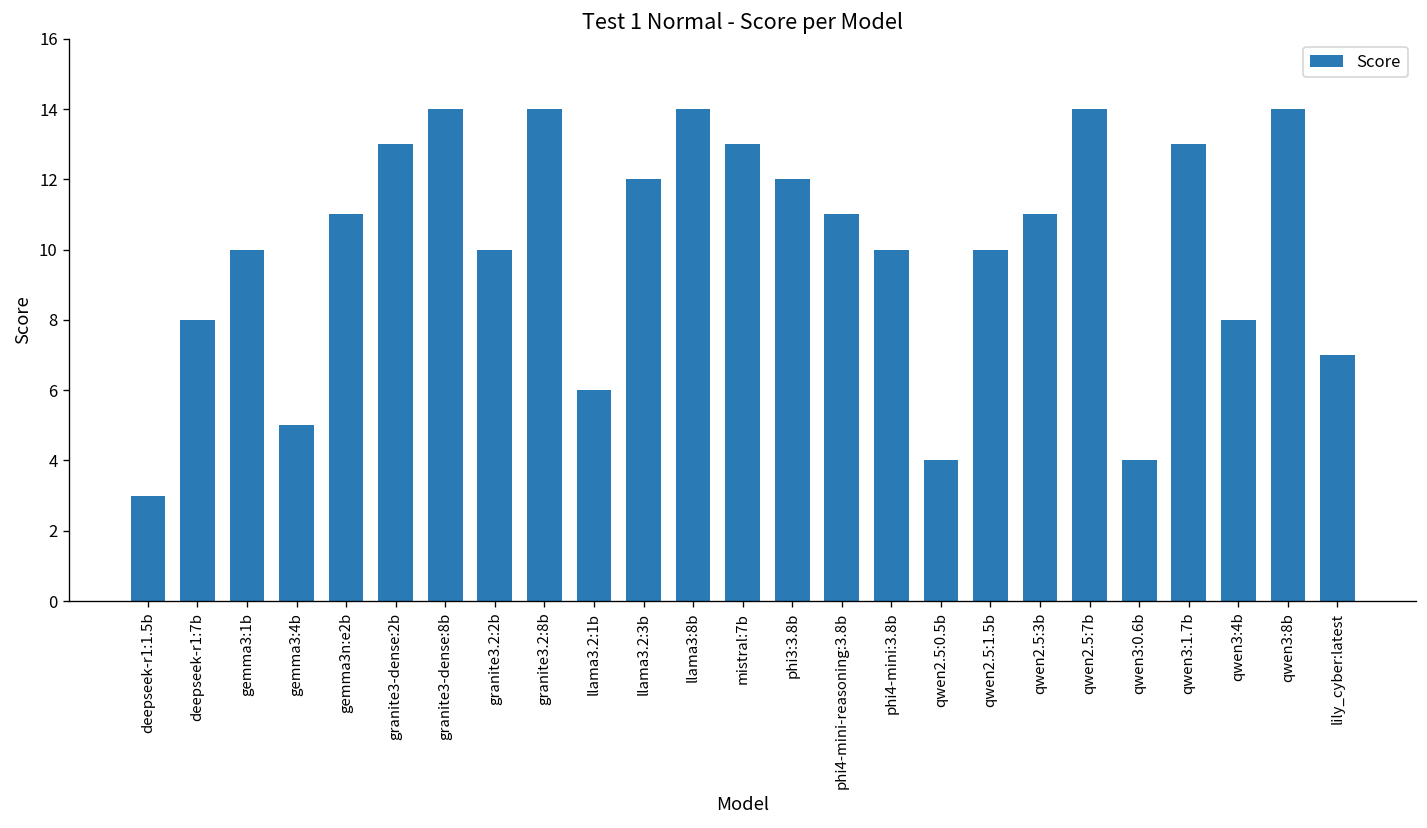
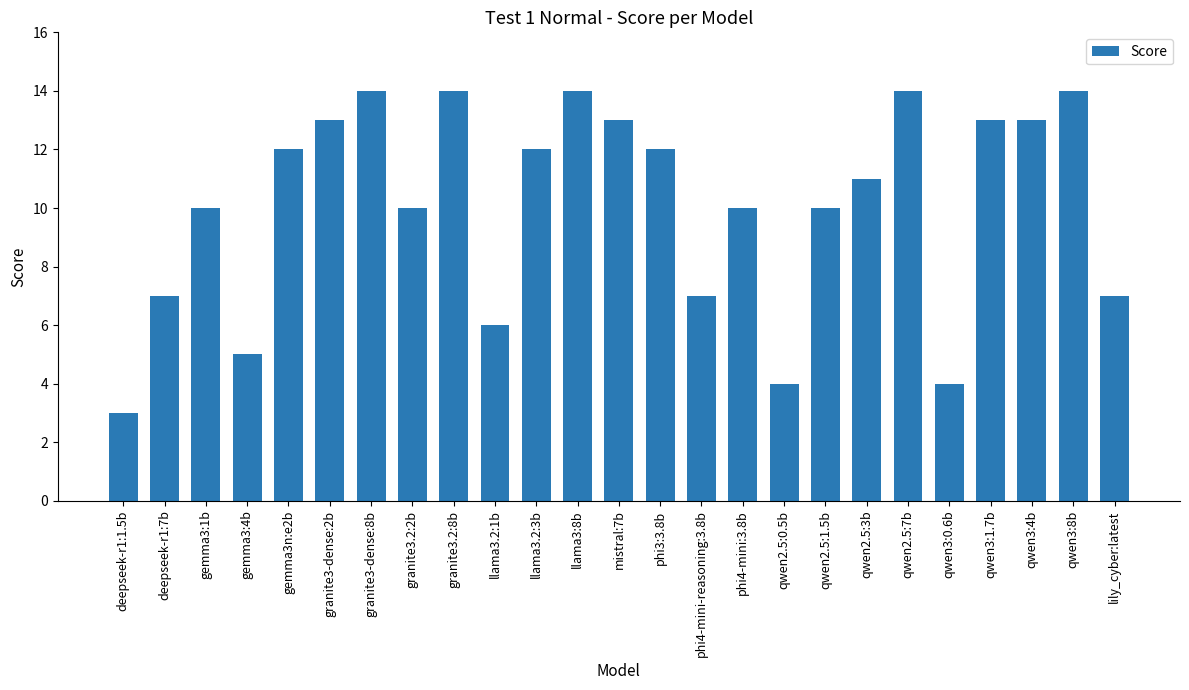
  {
    "deepseek-r1:1.5b": 3,
-   "deepseek-r1:7b": 8,
+   "deepseek-r1:7b": 7,
    "gemma3:1b": 10,
    "gemma3:4b": 5,
-   "gemma3n:e2b": 11,
+   "gemma3n:e2b": 12,
    "granite3-dense:2b": 13,
    "granite3-dense:8b": 14,
    "granite3.2:2b": 10,
    "granite3.2:8b": 14,
    "llama3.2:1b": 6,
    "llama3.2:3b": 12,
    "llama3:8b": 14,
    "mistral:7b": 13,
    "phi3:3.8b": 12,
-   "phi4-mini-reasoning:3.8b": 11,
+   "phi4-mini-reasoning:3.8b": 7,
    "phi4-mini:3.8b": 10,
    "qwen2.5:0.5b": 4,
    "qwen2.5:1.5b": 10,
    "qwen2.5:3b": 11,
    "qwen2.5:7b": 14,
    "qwen3:0.6b": 4,
    "qwen3:1.7b": 13,
-   "qwen3:4b": 8,
+   "qwen3:4b": 13,
    "qwen3:8b": 14,
    "lily_cyber:latest": 7
  }
